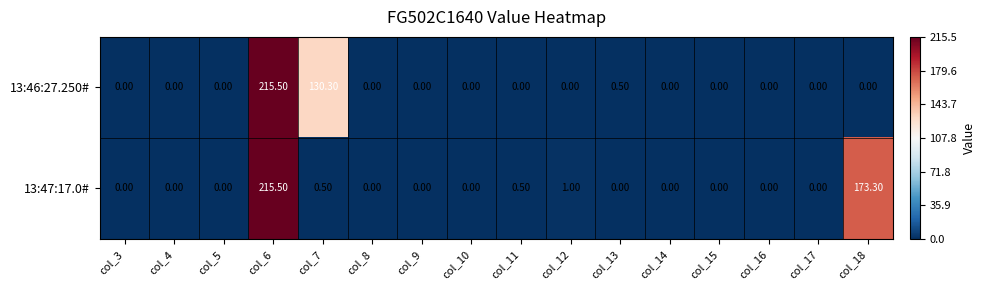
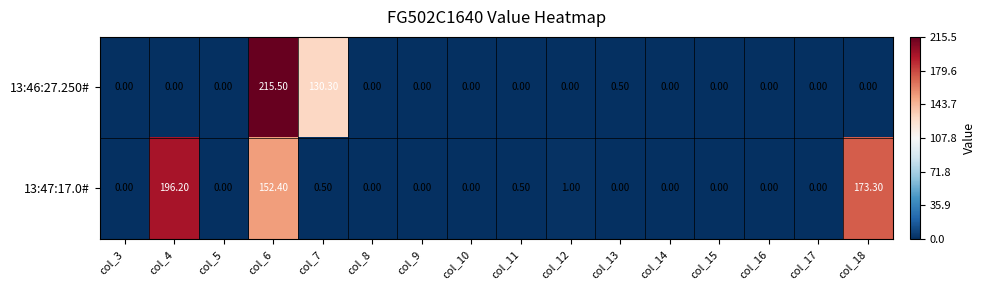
  {
    "13:46:27.250#": {
      "col_3": 0.00,
      "col_4": 0.00,
      "col_5": 0.00,
      "col_6": 215.50,
      "col_7": 130.30,
      "col_8": 0.00,
      "col_9": 0.00,
      "col_10": 0.00,
      "col_11": 0.00,
      "col_12": 0.00,
      "col_13": 0.50,
      "col_14": 0.00,
      "col_15": 0.00,
      "col_16": 0.00,
      "col_17": 0.00,
      "col_18": 0.00
    },
    "13:47:17.0#": {
      "col_3": 0.00,
-     "col_4": 0.00,
+     "col_4": 196.20,
      "col_5": 0.00,
-     "col_6": 215.50,
+     "col_6": 152.40,
      "col_7": 0.50,
      "col_8": 0.00,
      "col_9": 0.00,
      "col_10": 0.00,
      "col_11": 0.50,
      "col_12": 1.00,
      "col_13": 0.00,
      "col_14": 0.00,
      "col_15": 0.00,
      "col_16": 0.00,
      "col_17": 0.00,
      "col_18": 173.30
    }
  }
